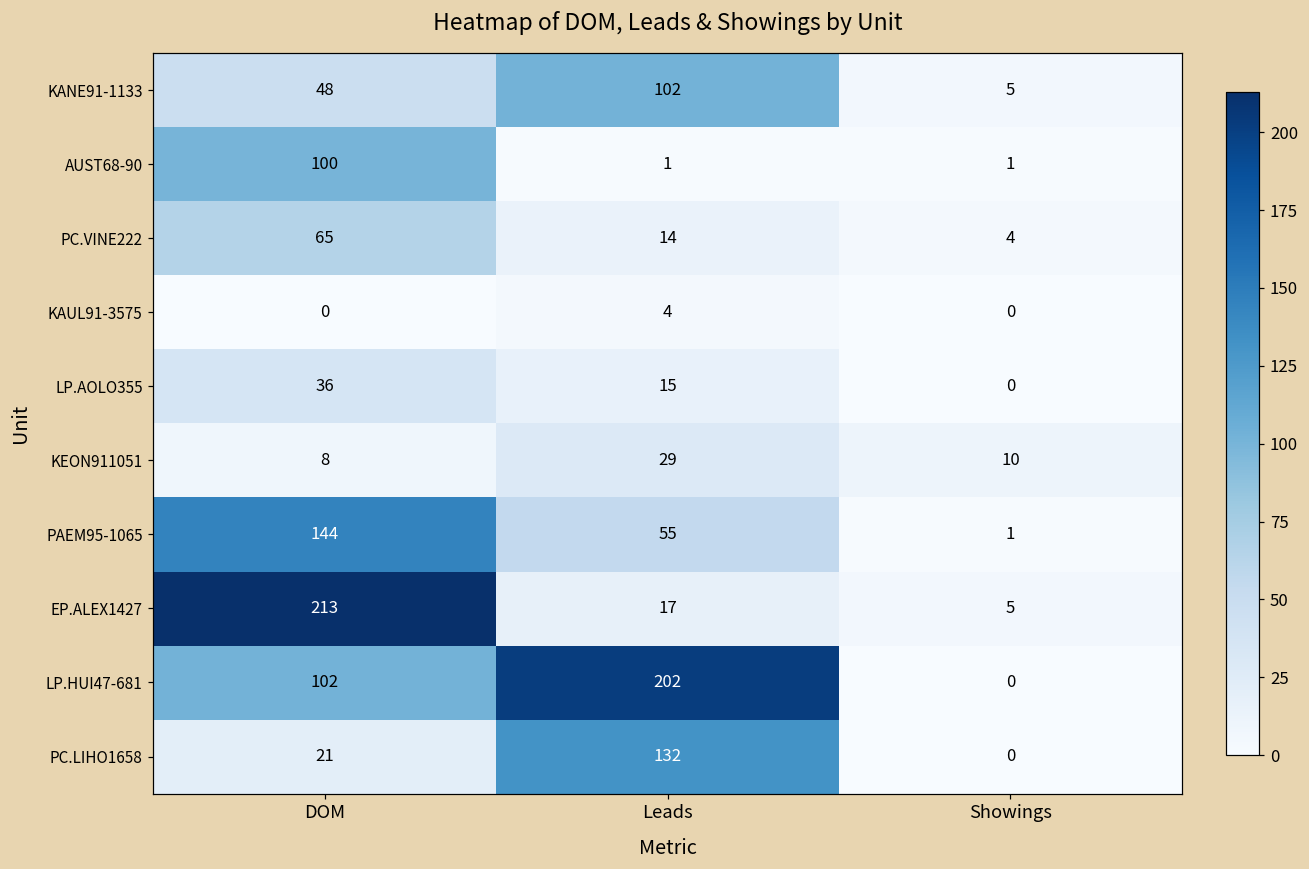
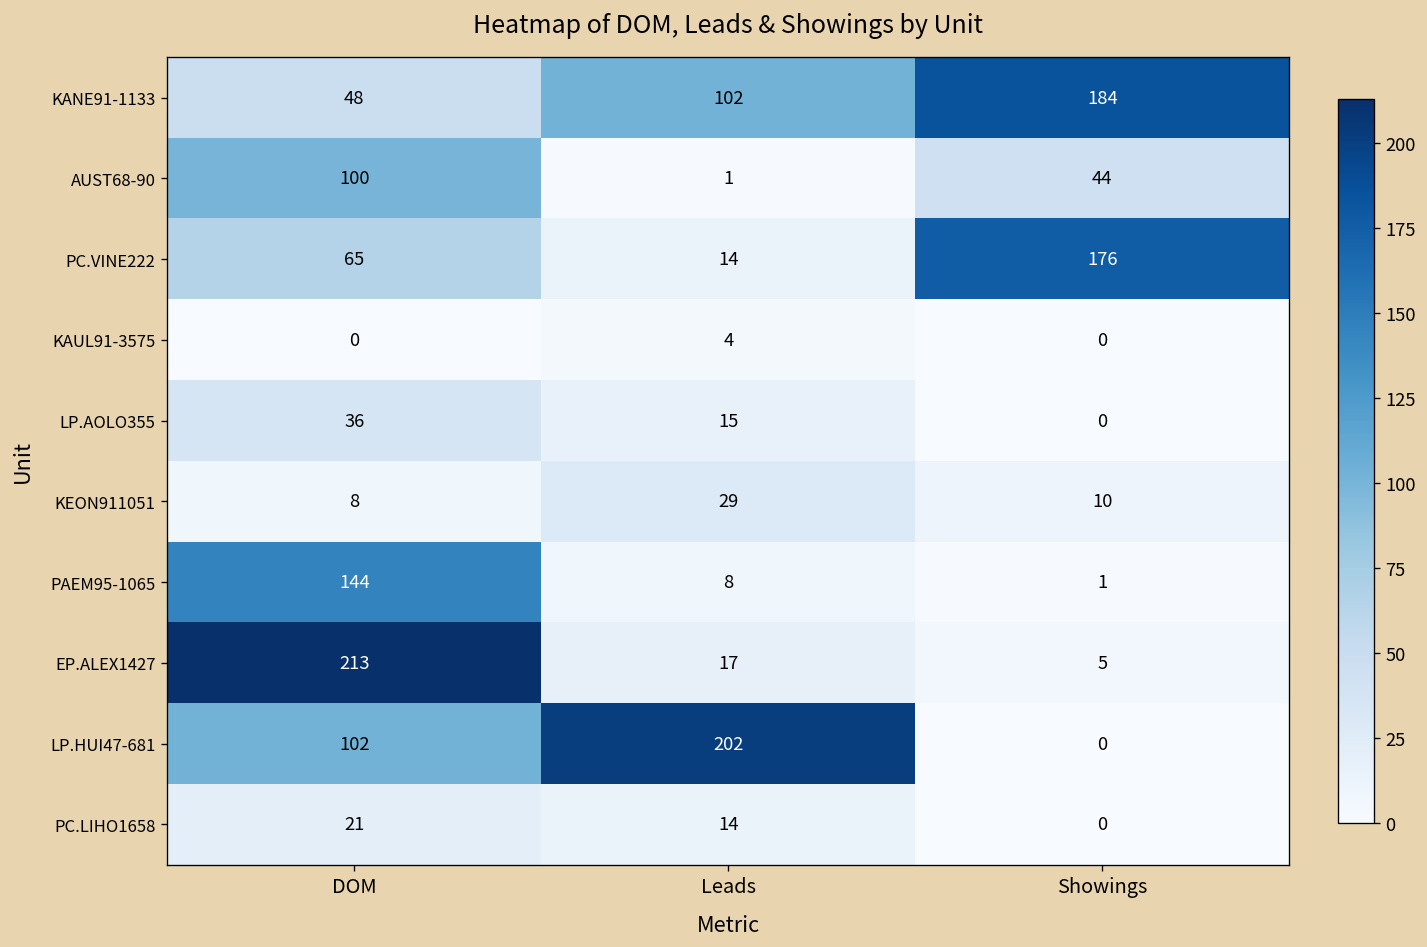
  {
    "KANE91-1133": {
      "DOM": 48,
      "Leads": 102,
-     "Showings": 5
+     "Showings": 184
    },
    "AUST68-90": {
      "DOM": 100,
      "Leads": 1,
-     "Showings": 1
+     "Showings": 44
    },
    "PC.VINE222": {
      "DOM": 65,
      "Leads": 14,
-     "Showings": 4
+     "Showings": 176
    },
    "KAUL91-3575": {
      "DOM": 0,
      "Leads": 4,
      "Showings": 0
    },
    "LP.AOLO355": {
      "DOM": 36,
      "Leads": 15,
      "Showings": 0
    },
    "KEON911051": {
      "DOM": 8,
      "Leads": 29,
      "Showings": 10
    },
    "PAEM95-1065": {
      "DOM": 144,
-     "Leads": 55,
+     "Leads": 8,
      "Showings": 1
    },
    "EP.ALEX1427": {
      "DOM": 213,
      "Leads": 17,
      "Showings": 5
    },
    "LP.HUI47-681": {
      "DOM": 102,
      "Leads": 202,
      "Showings": 0
    },
    "PC.LIHO1658": {
      "DOM": 21,
-     "Leads": 132,
+     "Leads": 14,
      "Showings": 0
    }
  }
